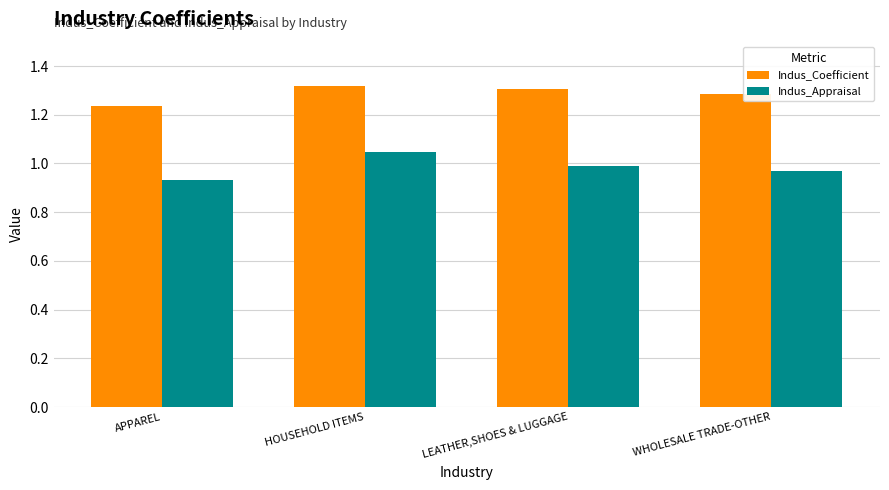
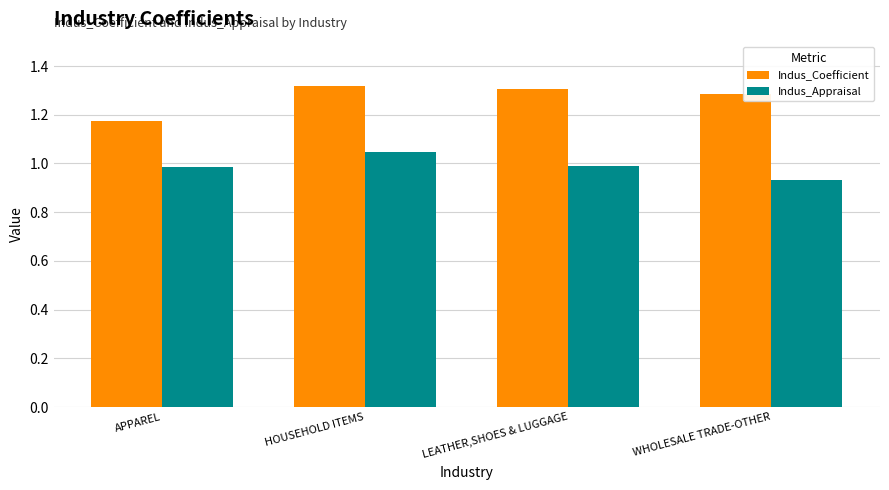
  {
    "Indus_Coefficient": {
-     "APPAREL": 1.24,
+     "APPAREL": 1.18,
      "HOUSEHOLD ITEMS": 1.32,
      "LEATHER,SHOES & LUGGAGE": 1.30,
      "WHOLESALE TRADE-OTHER": 1.28
    },
    "Indus_Appraisal": {
-     "APPAREL": 0.93,
+     "APPAREL": 0.99,
      "HOUSEHOLD ITEMS": 1.05,
      "LEATHER,SHOES & LUGGAGE": 0.99,
-     "WHOLESALE TRADE-OTHER": 0.97
+     "WHOLESALE TRADE-OTHER": 0.93
    }
  }
